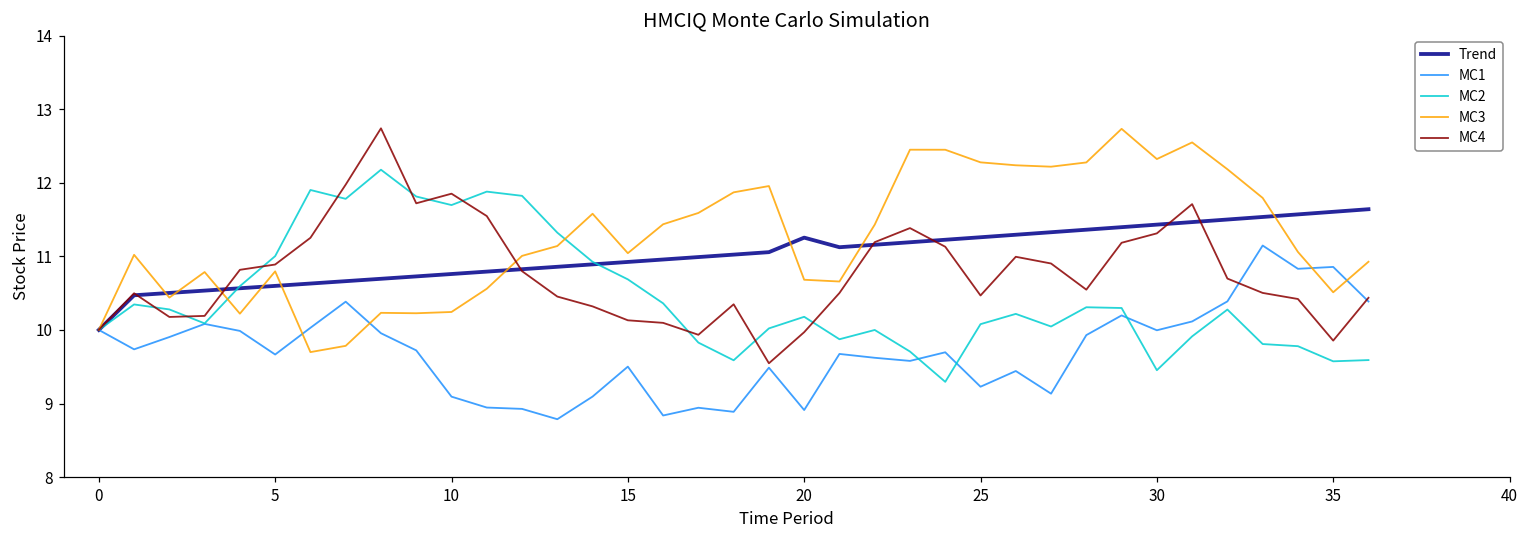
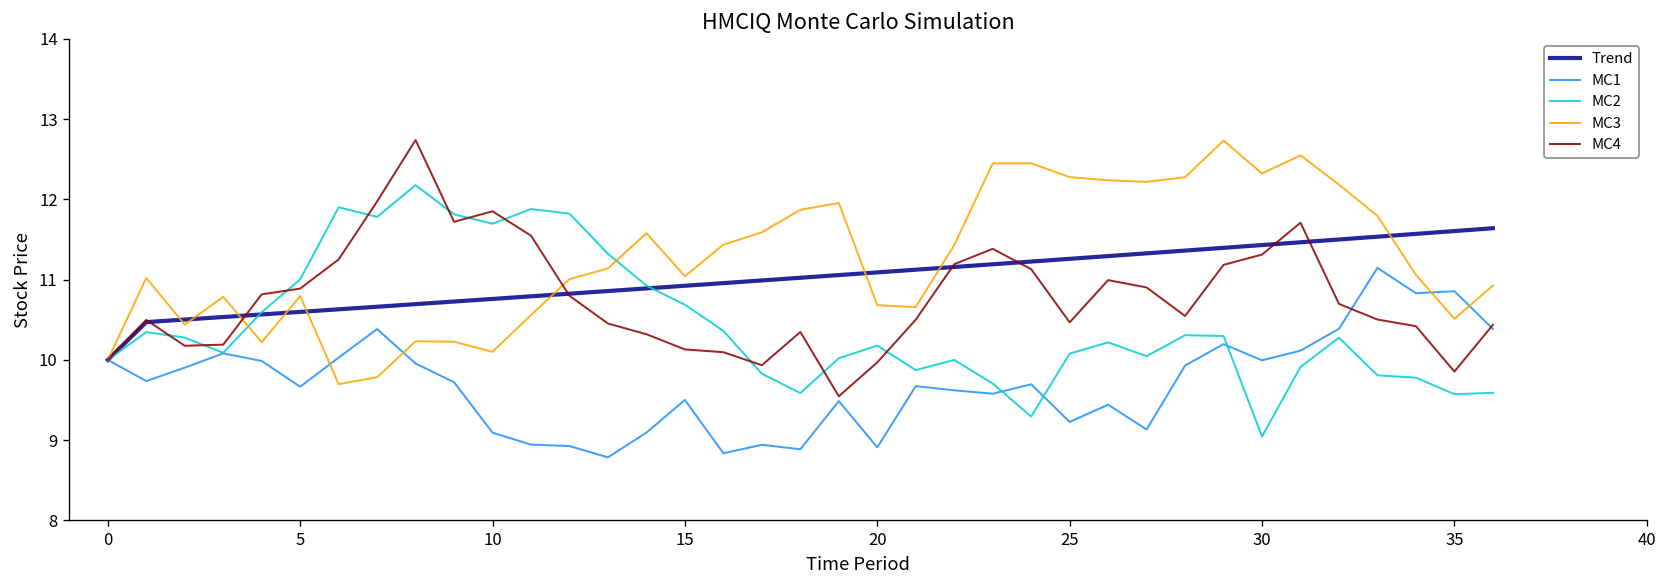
  {
    "Trend": {
      "5": 10.6,
      "10": 10.8,
      "15": 10.9,
-     "20": 11.3,
+     "20": 11.1,
      "25": 11.3,
      "30": 11.4,
      "35": 11.6
    },
    "MC1": {
      "5": 9.7,
      "10": 9.1,
      "15": 9.5,
      "20": 8.9,
      "25": 9.2,
      "30": 10.0,
      "35": 10.9
    },
    "MC2": {
      "5": 11.0,
      "10": 11.7,
      "15": 10.7,
      "20": 10.2,
      "25": 10.1,
-     "30": 9.5,
+     "30": 9.0,
      "35": 9.6
    },
    "MC3": {
      "5": 10.8,
-     "10": 10.2,
+     "10": 10.1,
      "15": 11.0,
      "20": 10.7,
      "25": 12.3,
      "30": 12.3,
      "35": 10.5
    },
    "MC4": {
      "5": 10.9,
      "10": 11.9,
      "15": 10.1,
      "20": 10.0,
      "25": 10.5,
      "30": 11.3,
      "35": 9.9
    }
  }
